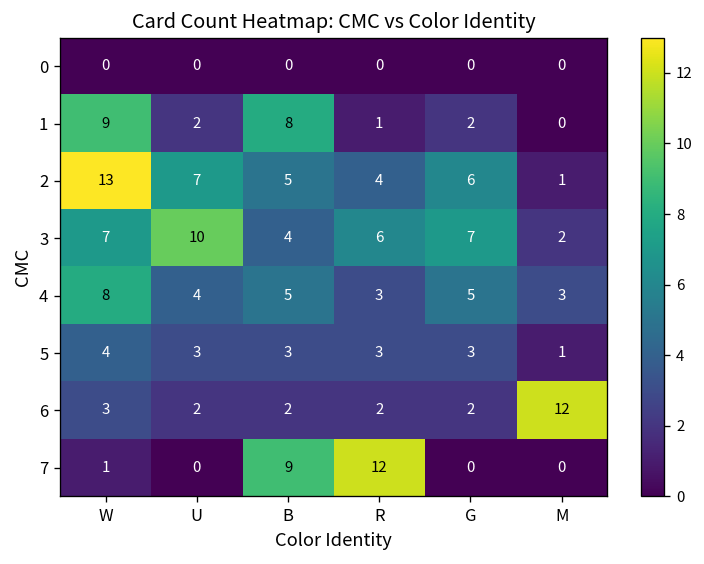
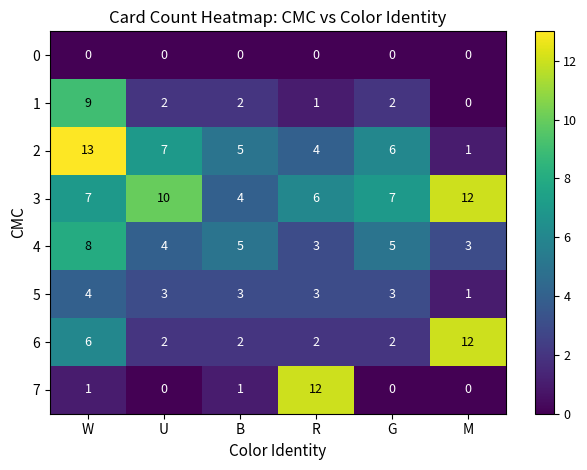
  {
    "0": {
      "W": 0,
      "U": 0,
      "B": 0,
      "R": 0,
      "G": 0,
      "M": 0
    },
    "1": {
      "W": 9,
      "U": 2,
-     "B": 8,
+     "B": 2,
      "R": 1,
      "G": 2,
      "M": 0
    },
    "2": {
      "W": 13,
      "U": 7,
      "B": 5,
      "R": 4,
      "G": 6,
      "M": 1
    },
    "3": {
      "W": 7,
      "U": 10,
      "B": 4,
      "R": 6,
      "G": 7,
-     "M": 2
+     "M": 12
    },
    "4": {
      "W": 8,
      "U": 4,
      "B": 5,
      "R": 3,
      "G": 5,
      "M": 3
    },
    "5": {
      "W": 4,
      "U": 3,
      "B": 3,
      "R": 3,
      "G": 3,
      "M": 1
    },
    "6": {
-     "W": 3,
+     "W": 6,
      "U": 2,
      "B": 2,
      "R": 2,
      "G": 2,
      "M": 12
    },
    "7": {
      "W": 1,
      "U": 0,
-     "B": 9,
+     "B": 1,
      "R": 12,
      "G": 0,
      "M": 0
    }
  }
